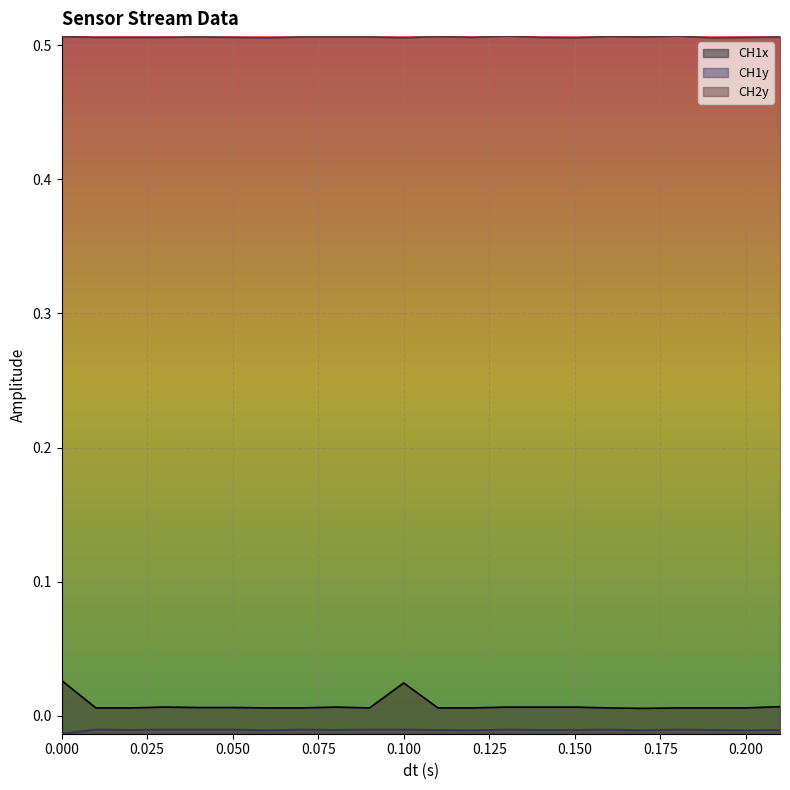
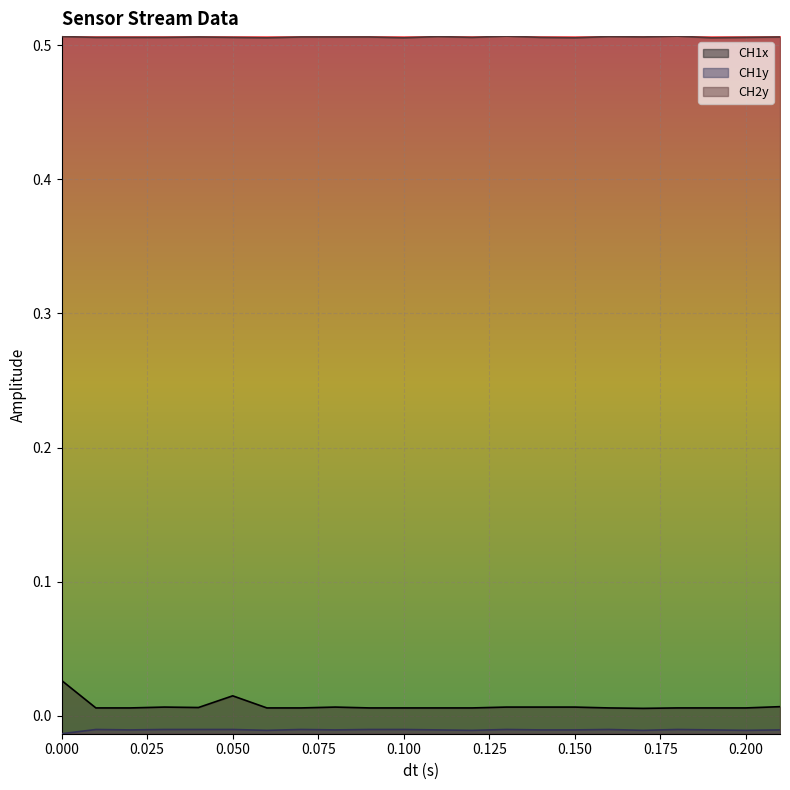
  {
    "CH1x": {
      "0.000": 0.026,
-     "0.050": 0.006,
-     "0.100": 0.024,
+     "0.050": 0.015,
+     "0.100": 0.006,
      "0.150": 0.006,
      "0.200": 0.006
    }
  }
